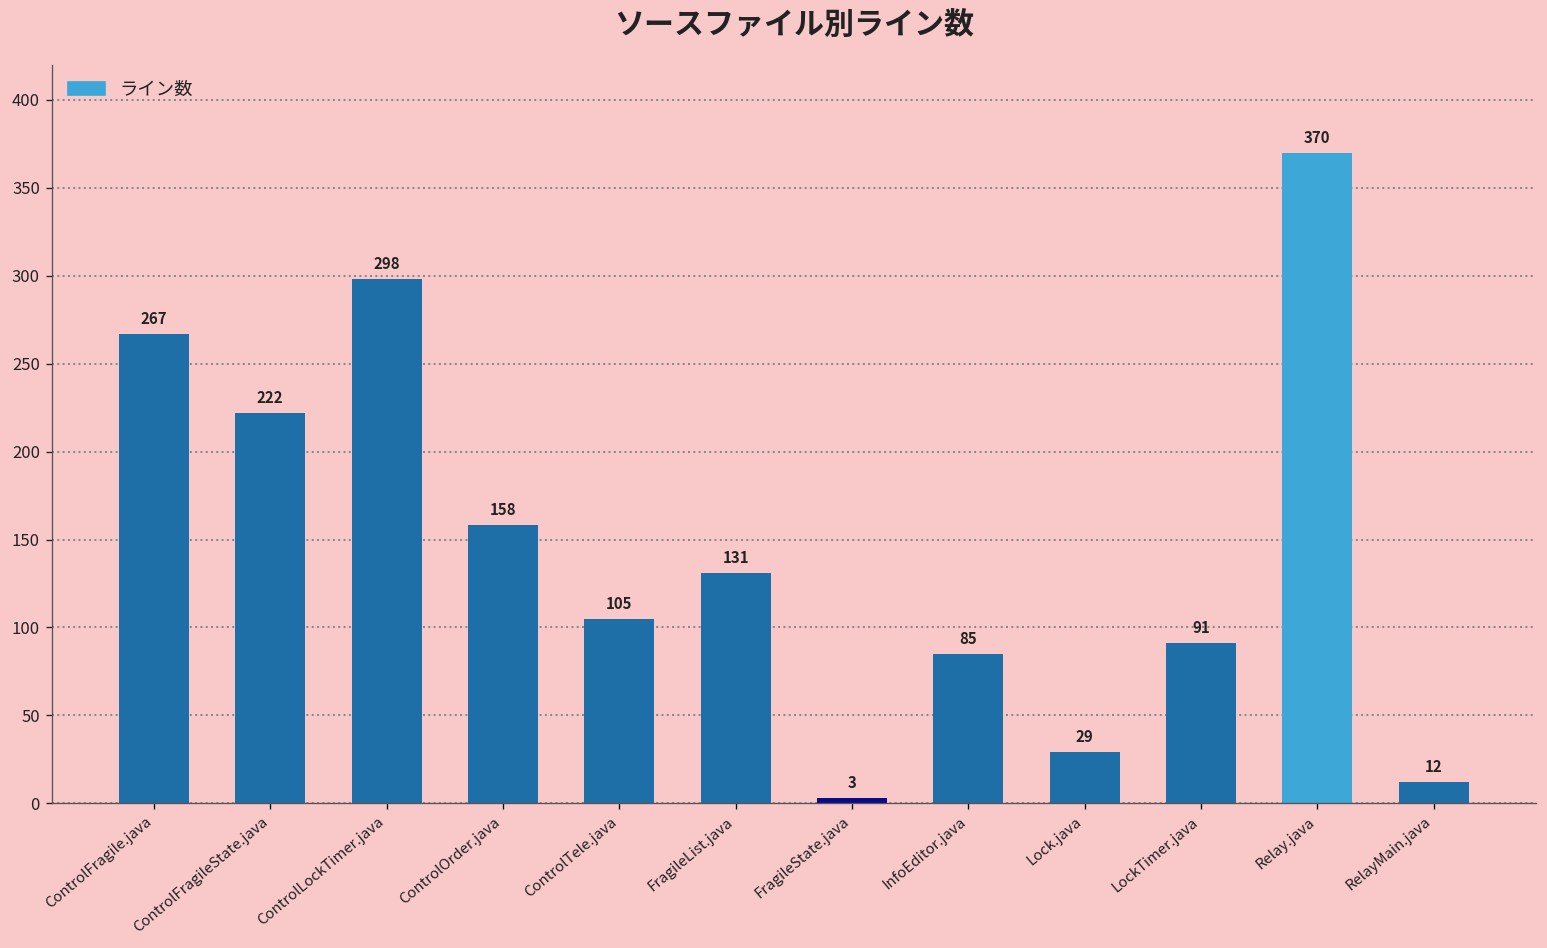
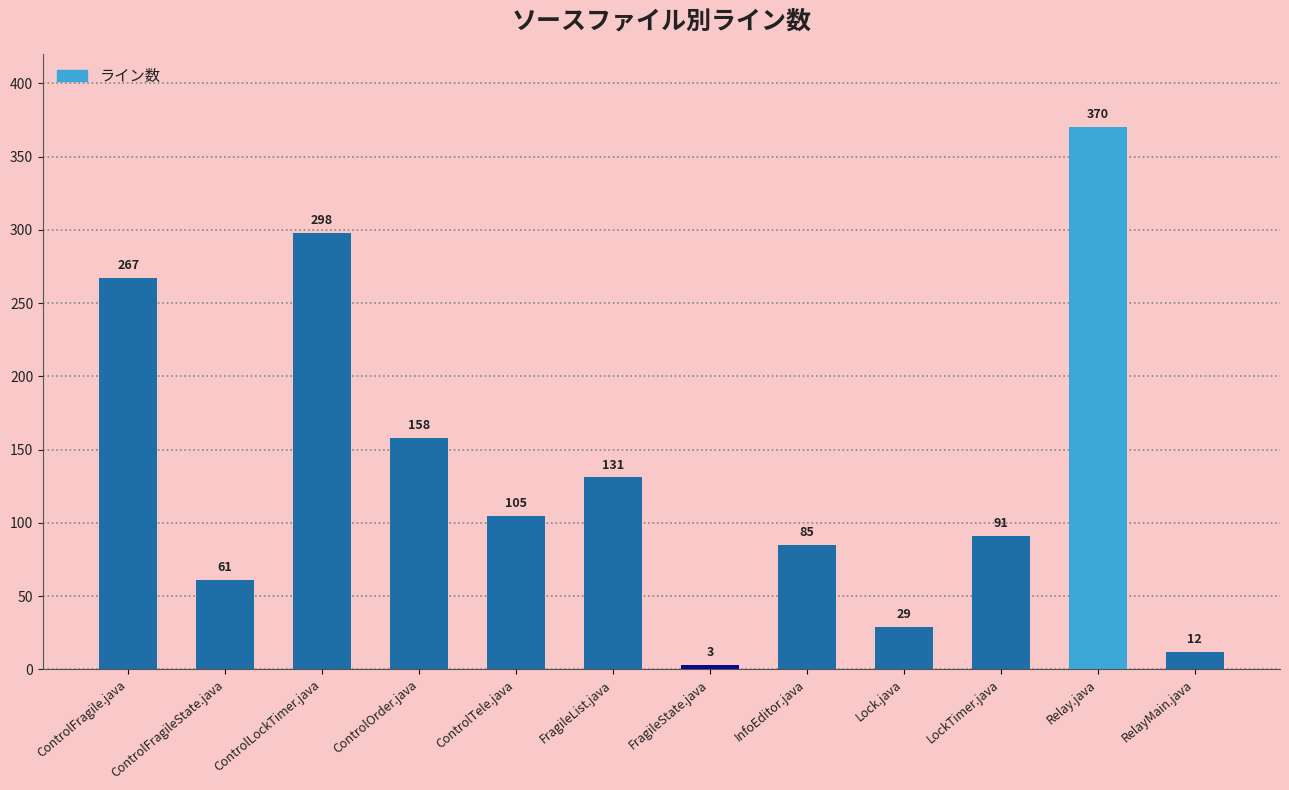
  {
    "ControlFragile.java": 267,
-   "ControlFragileState.java": 222,
+   "ControlFragileState.java": 61,
    "ControlLockTimer.java": 298,
    "ControlOrder.java": 158,
    "ControlTele.java": 105,
    "FragileList.java": 131,
    "FragileState.java": 3,
    "InfoEditor.java": 85,
    "Lock.java": 29,
    "LockTimer.java": 91,
    "Relay.java": 370,
    "RelayMain.java": 12
  }
